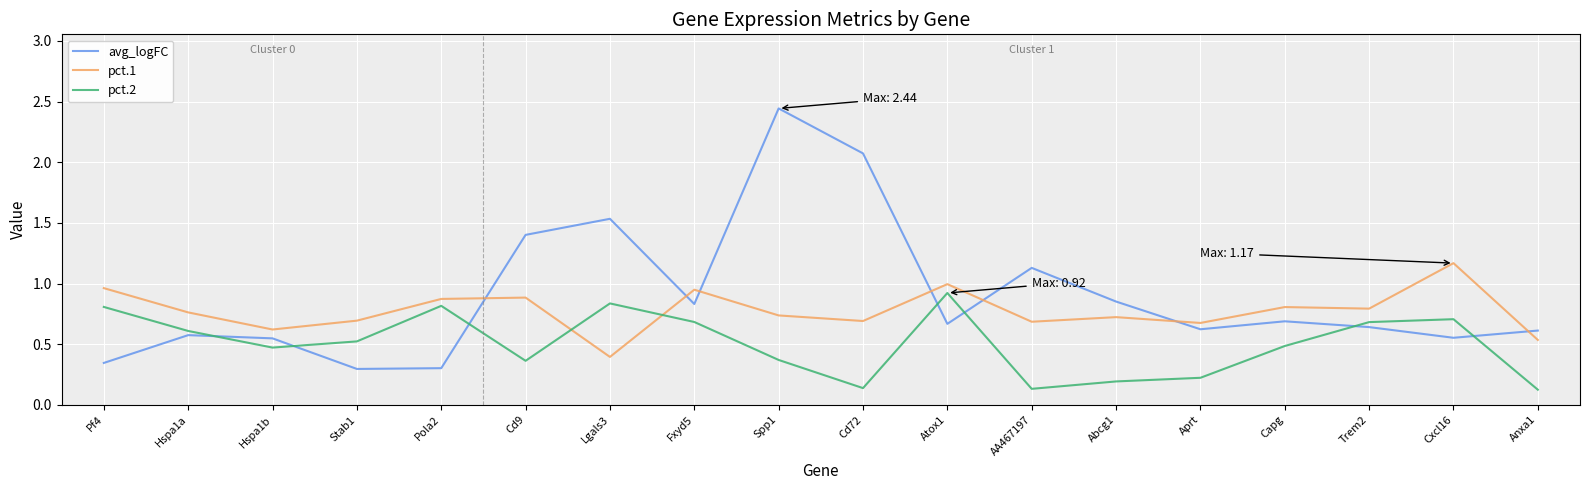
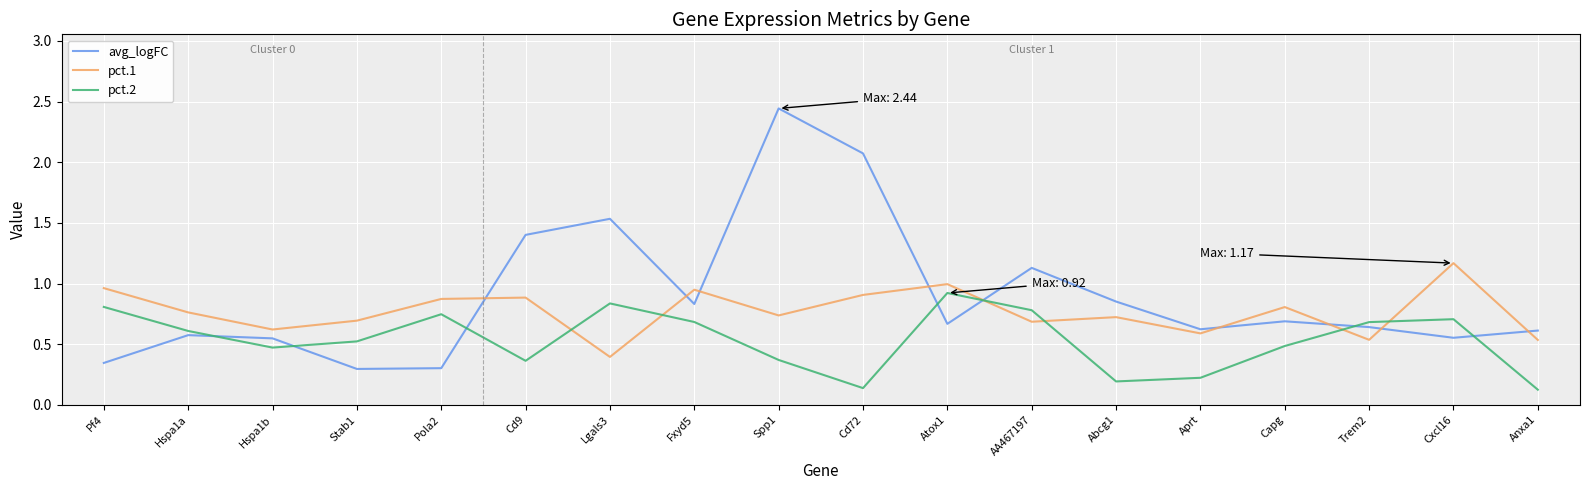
  {
    "avg_logFC": {
      "Spp1": 2.44
    },
    "pct.1": {
      "Pf4": 0.96,
      "Hspa1a": 0.76,
      "Hspa1b": 0.62,
      "Stab1": 0.69,
      "Pola2": 0.87,
      "Cd9": 0.88,
      "Lgals3": 0.40,
      "Fxyd5": 0.95,
      "Spp1": 0.74,
-     "Cd72": 0.69,
+     "Cd72": 0.91,
      "AA467197": 0.69,
      "Abcg1": 0.72,
-     "Aprt": 0.68,
+     "Aprt": 0.59,
      "Capg": 0.81,
-     "Trem2": 0.79,
+     "Trem2": 0.54,
      "Anxa1": 0.54
    },
    "pct.2": {
      "Pf4": 0.81,
      "Hspa1a": 0.61,
      "Hspa1b": 0.47,
      "Stab1": 0.52,
-     "Pola2": 0.82,
+     "Pola2": 0.75,
      "Cd9": 0.36,
      "Lgals3": 0.84,
      "Fxyd5": 0.68,
      "Spp1": 0.37,
      "Cd72": 0.14,
-     "AA467197": 0.13,
+     "AA467197": 0.78,
      "Abcg1": 0.19,
      "Aprt": 0.22,
      "Capg": 0.49,
      "Trem2": 0.68,
      "Cxcl16": 0.71,
      "Anxa1": 0.13
    }
  }
